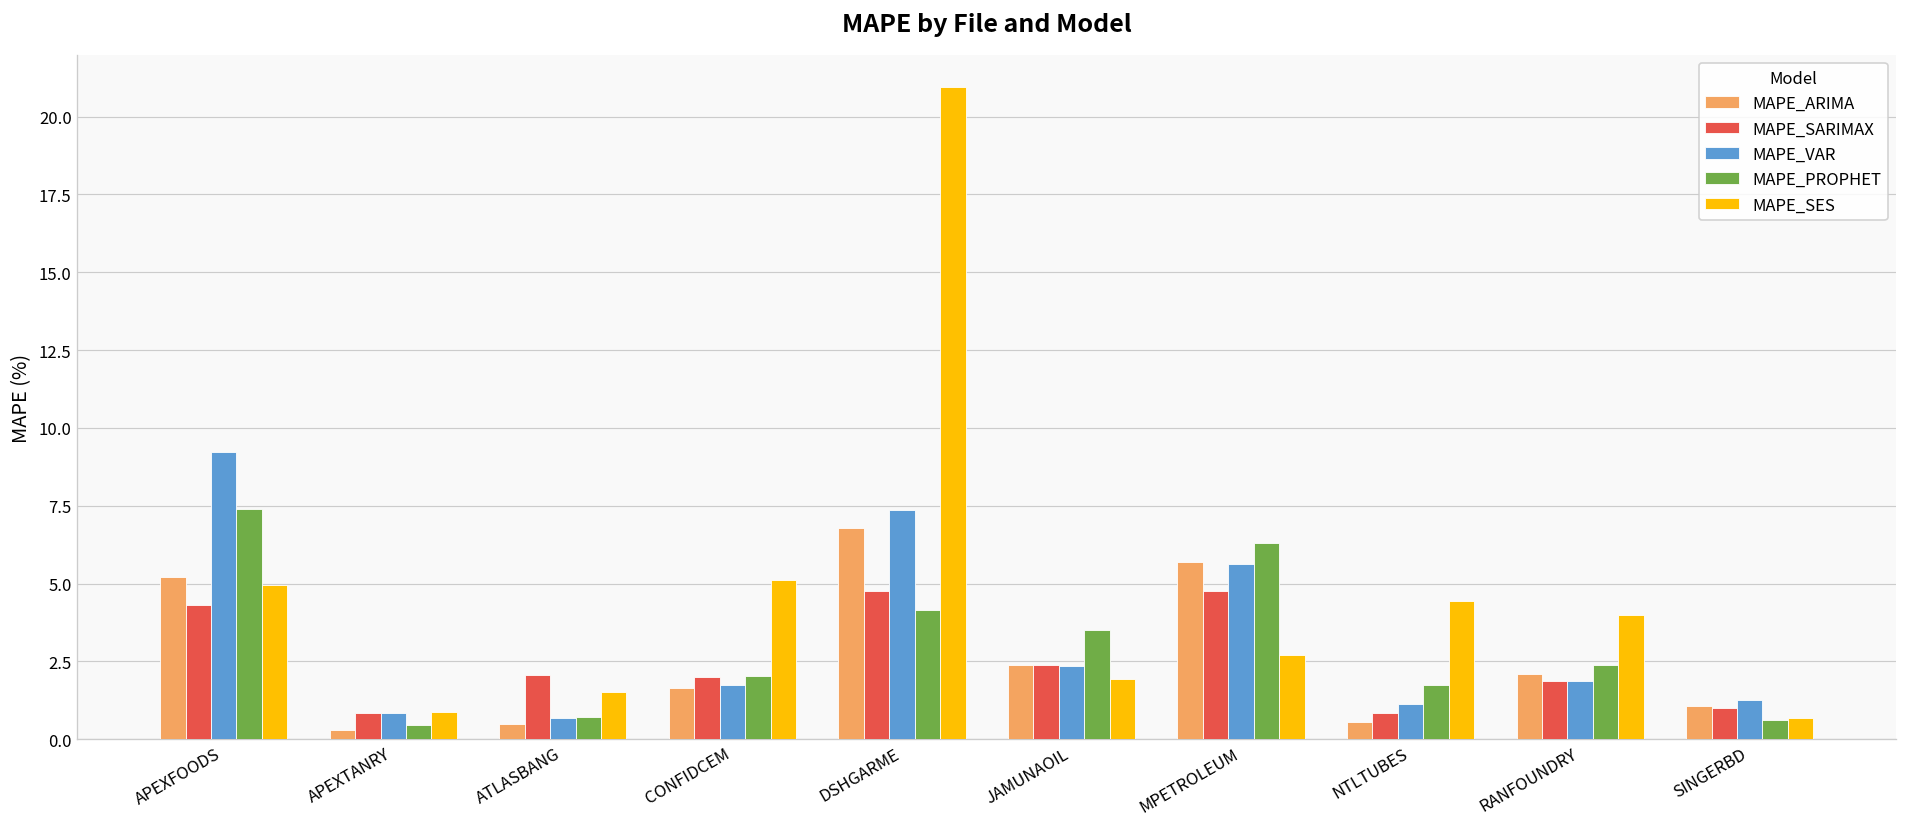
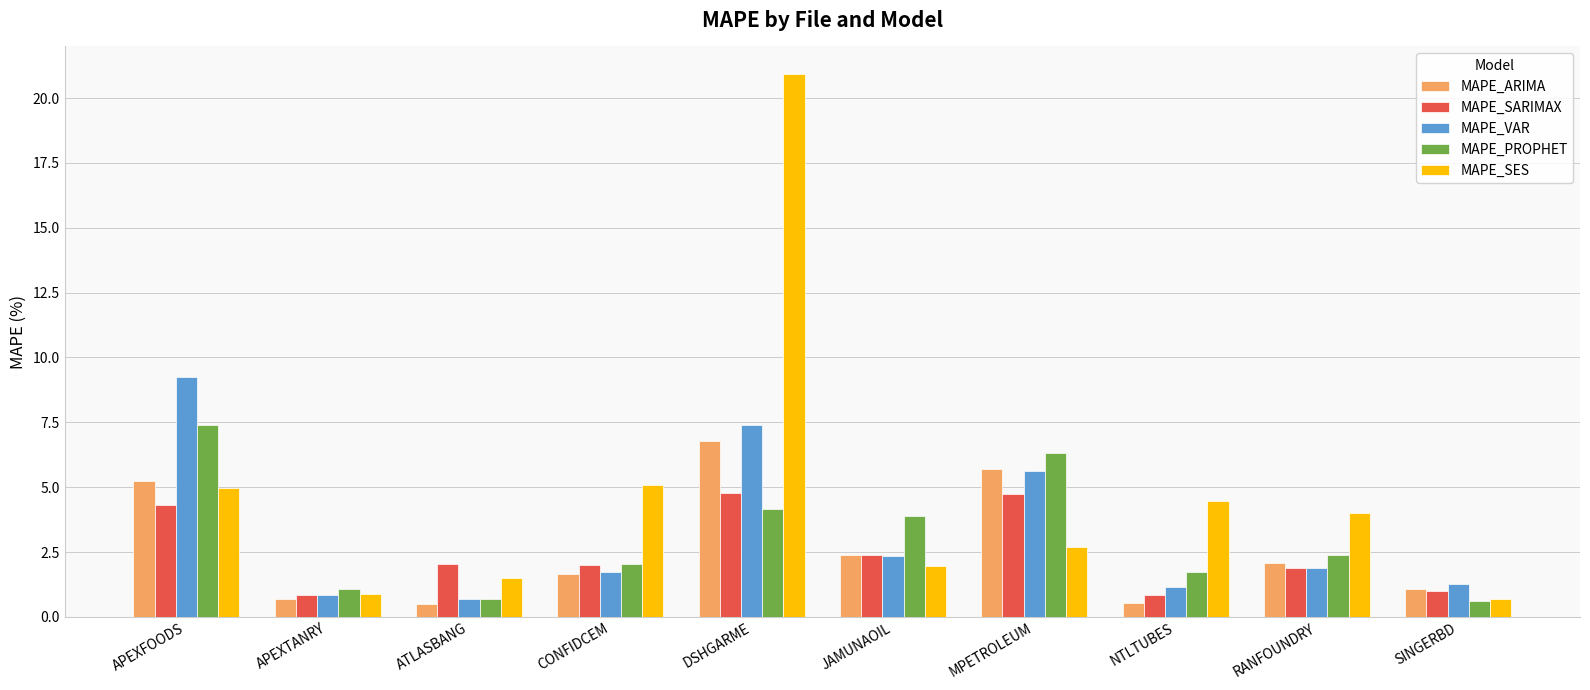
  {
    "MAPE_ARIMA": {
      "APEXFOODS": 5.2,
-     "APEXTANRY": 0.3,
+     "APEXTANRY": 0.7,
      "ATLASBANG": 0.5,
      "CONFIDCEM": 1.6,
      "DSHGARME": 6.8,
      "JAMUNAOIL": 2.4,
      "MPETROLEUM": 5.7,
      "NTLTUBES": 0.5,
      "RANFOUNDRY": 2.1,
      "SINGERBD": 1.1
    },
    "MAPE_SARIMAX": {
      "APEXFOODS": 4.3,
      "APEXTANRY": 0.8,
      "ATLASBANG": 2.1,
      "CONFIDCEM": 2.0,
      "DSHGARME": 4.8,
      "JAMUNAOIL": 2.4,
      "MPETROLEUM": 4.7,
      "NTLTUBES": 0.9,
      "RANFOUNDRY": 1.9,
      "SINGERBD": 1.0
    },
    "MAPE_VAR": {
      "APEXFOODS": 9.2,
      "APEXTANRY": 0.8,
      "ATLASBANG": 0.7,
      "CONFIDCEM": 1.7,
      "DSHGARME": 7.4,
      "JAMUNAOIL": 2.4,
      "MPETROLEUM": 5.6,
      "NTLTUBES": 1.1,
      "RANFOUNDRY": 1.9,
      "SINGERBD": 1.3
    },
    "MAPE_PROPHET": {
      "APEXFOODS": 7.4,
-     "APEXTANRY": 0.4,
+     "APEXTANRY": 1.1,
      "ATLASBANG": 0.7,
      "CONFIDCEM": 2.0,
      "DSHGARME": 4.2,
-     "JAMUNAOIL": 3.5,
+     "JAMUNAOIL": 3.9,
      "MPETROLEUM": 6.3,
      "NTLTUBES": 1.7,
      "RANFOUNDRY": 2.4,
      "SINGERBD": 0.6
    },
    "MAPE_SES": {
      "APEXFOODS": 5.0,
      "APEXTANRY": 0.9,
      "ATLASBANG": 1.5,
      "CONFIDCEM": 5.1,
      "DSHGARME": 20.9,
      "JAMUNAOIL": 2.0,
      "MPETROLEUM": 2.7,
      "NTLTUBES": 4.5,
      "RANFOUNDRY": 4.0,
      "SINGERBD": 0.7
    }
  }
